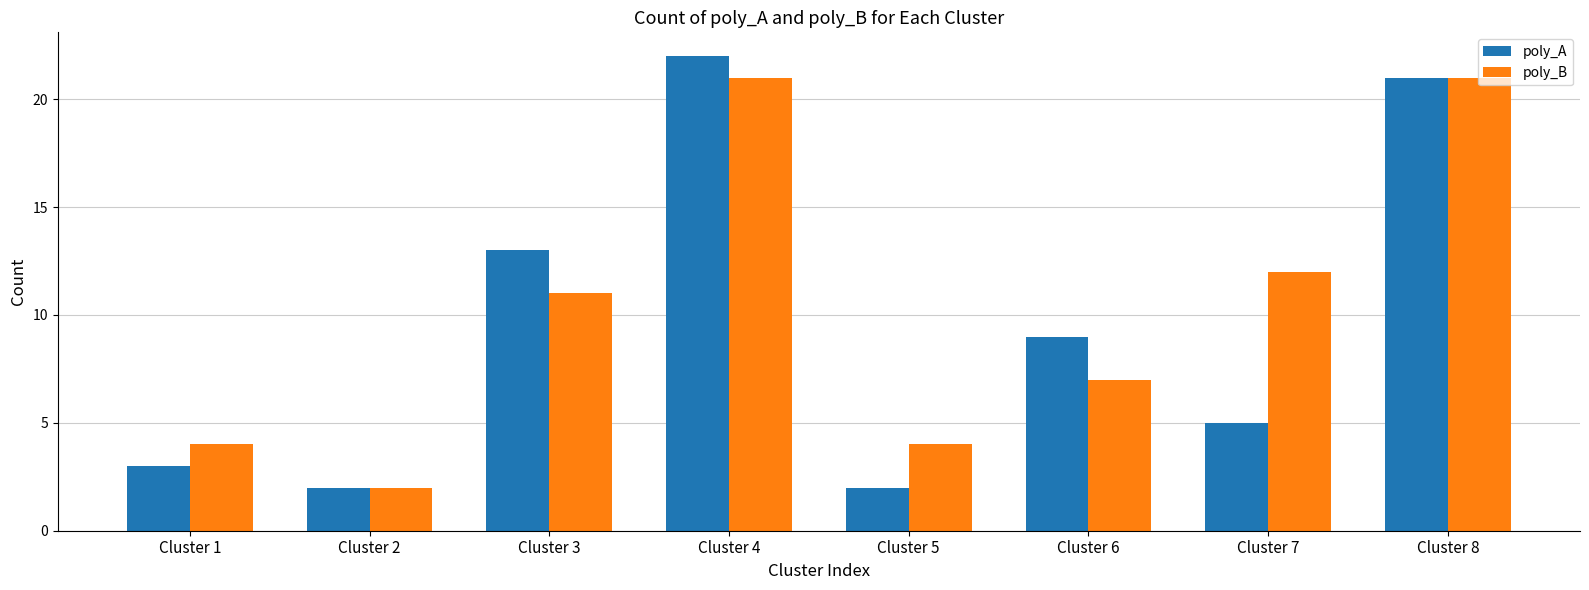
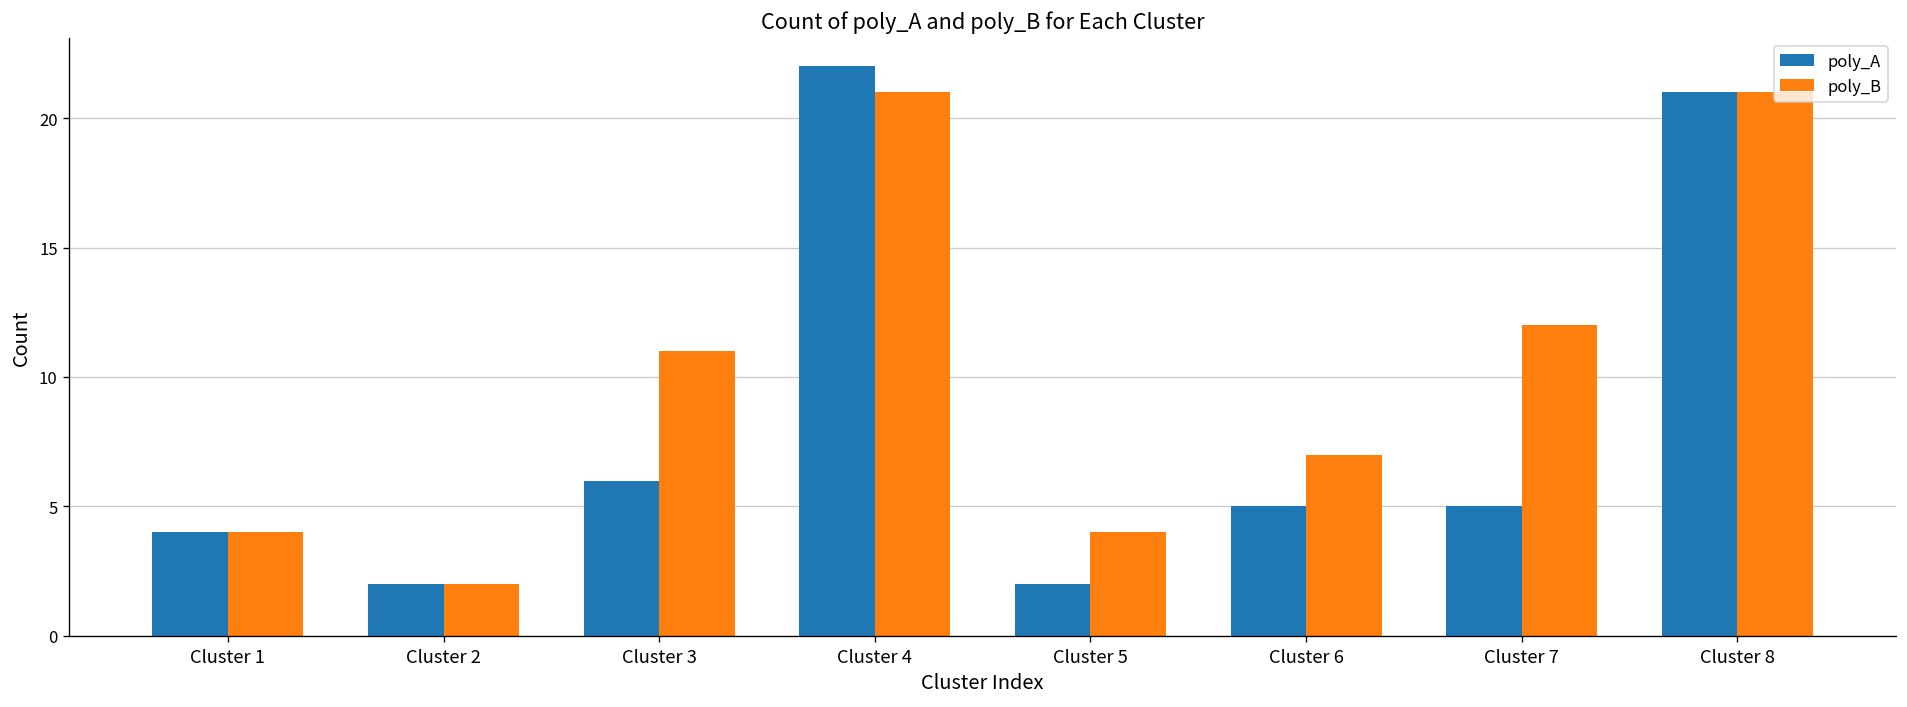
  {
    "poly_A": {
-     "Cluster 1": 3,
+     "Cluster 1": 4,
      "Cluster 2": 2,
-     "Cluster 3": 13,
+     "Cluster 3": 6,
      "Cluster 4": 22,
      "Cluster 5": 2,
-     "Cluster 6": 9,
+     "Cluster 6": 5,
      "Cluster 7": 5,
      "Cluster 8": 21
    },
    "poly_B": {
      "Cluster 1": 4,
      "Cluster 2": 2,
      "Cluster 3": 11,
      "Cluster 4": 21,
      "Cluster 5": 4,
      "Cluster 6": 7,
      "Cluster 7": 12
    }
  }
